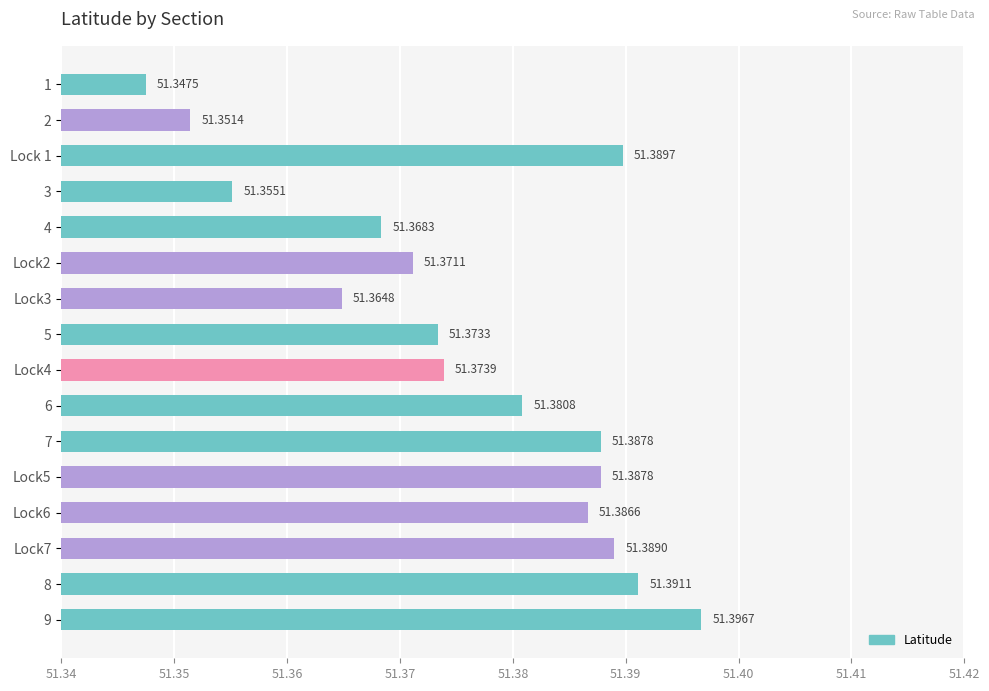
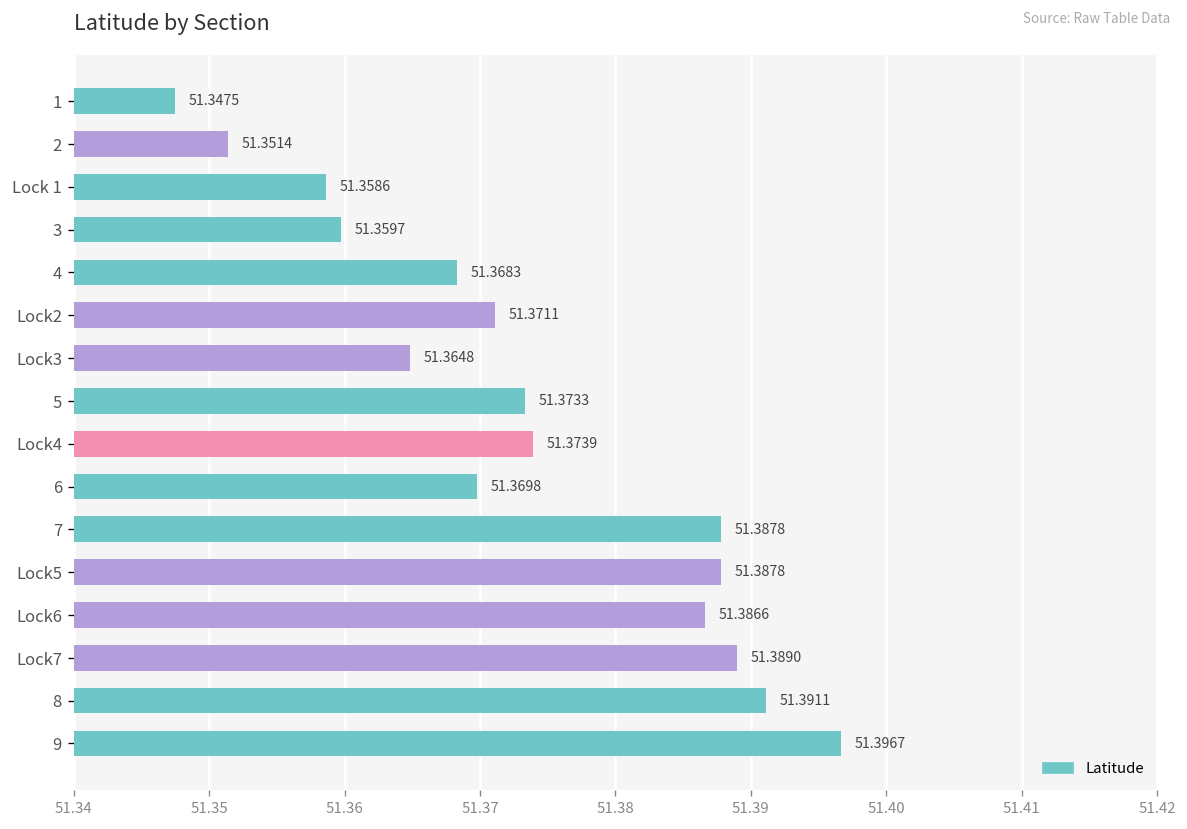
  {
    "1": 51.3475,
    "2": 51.3514,
-   "Lock 1": 51.3897,
-   "3": 51.3551,
+   "Lock 1": 51.3586,
+   "3": 51.3597,
    "4": 51.3683,
    "Lock2": 51.3711,
    "Lock3": 51.3648,
    "5": 51.3733,
    "Lock4": 51.3739,
-   "6": 51.3808,
+   "6": 51.3698,
    "7": 51.3878,
    "Lock5": 51.3878,
    "Lock6": 51.3866,
    "Lock7": 51.3890,
    "8": 51.3911,
    "9": 51.3967
  }
